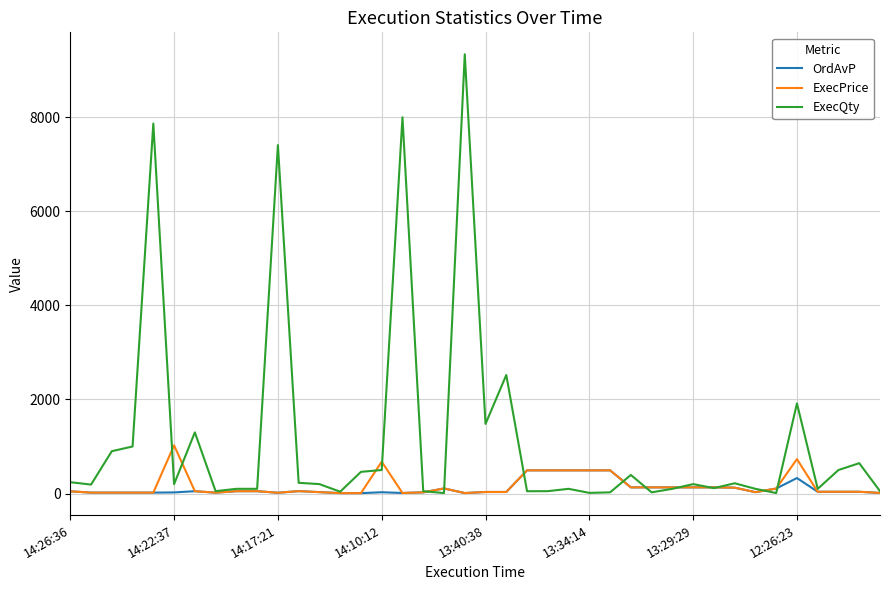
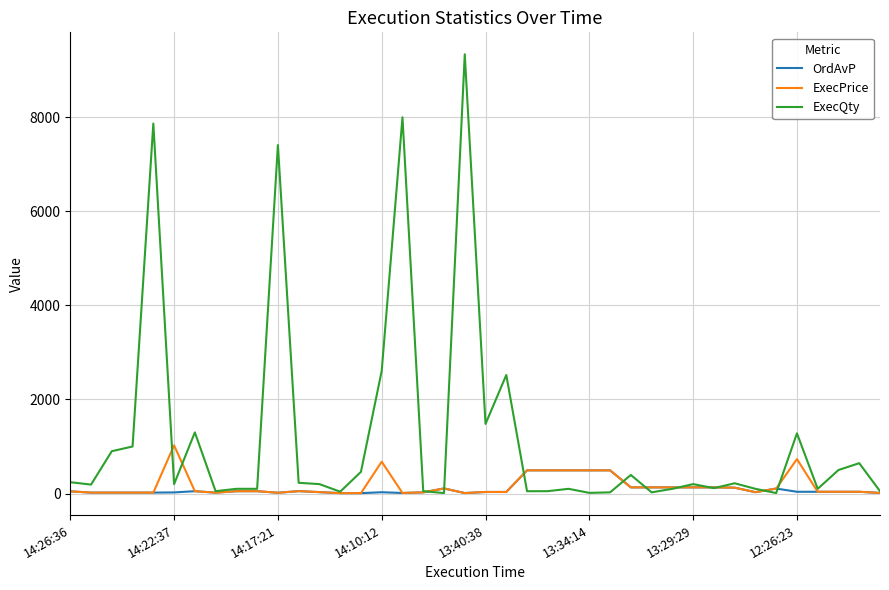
  {
    "OrdAvP": {
      "14:22:37": 0,
      "14:10:12": 0,
-     "12:26:23": 300
+     "12:26:23": 0
    },
    "ExecPrice": {
      "14:22:37": 1000,
      "14:10:12": 700,
      "12:26:23": 700
    },
    "ExecQty": {
      "14:26:36": 200,
      "14:22:37": 200,
      "14:17:21": 7400,
-     "14:10:12": 500,
-     "12:26:23": 1900
+     "14:10:12": 2600,
+     "12:26:23": 1300
    }
  }
